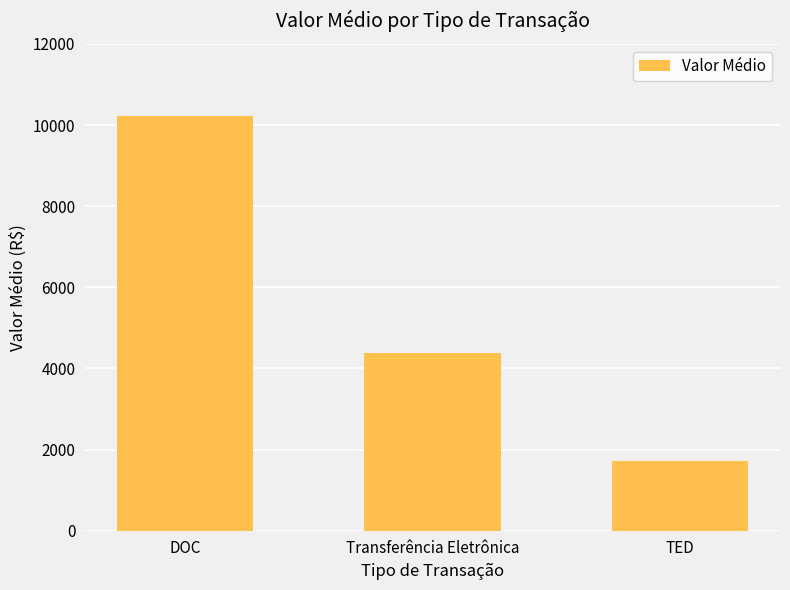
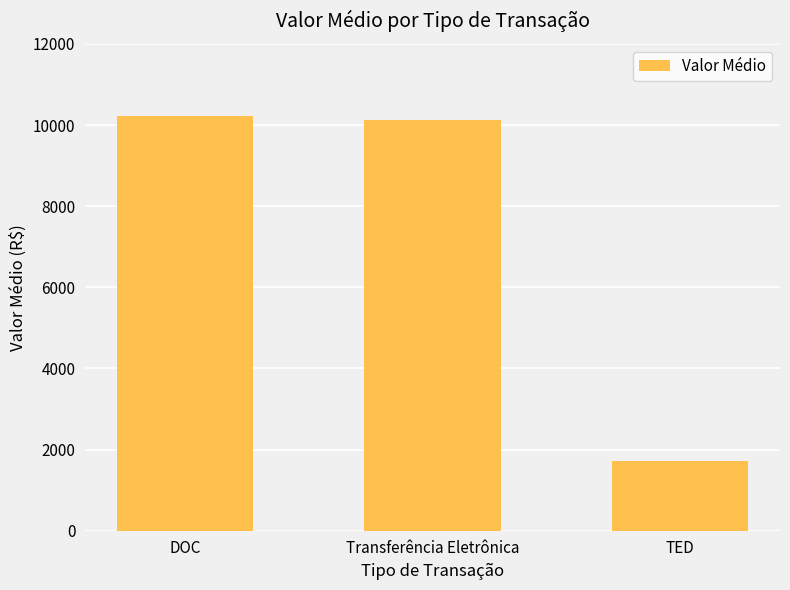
  {
    "DOC": 10200,
-   "Transferência Eletrônica": 4400,
+   "Transferência Eletrônica": 10100,
    "TED": 1700
  }
